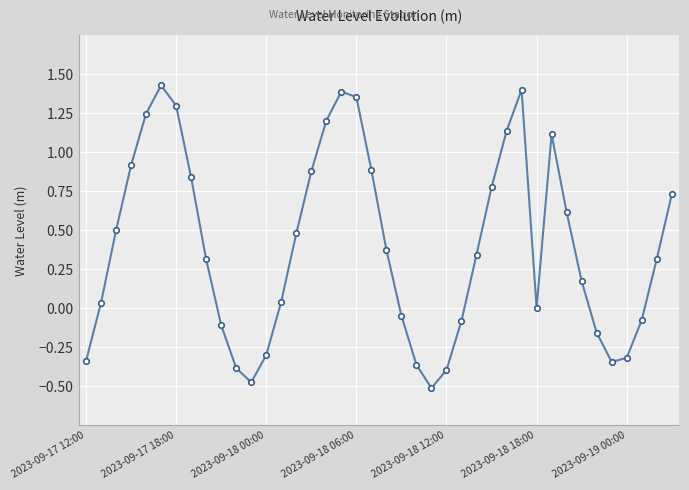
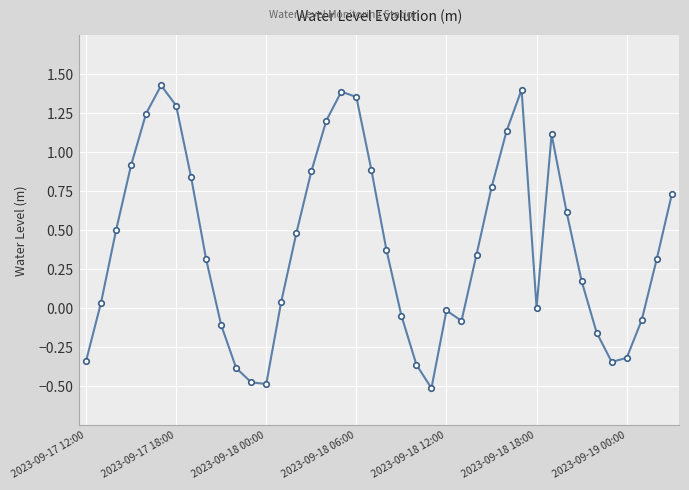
  {
    "2023-09-17 12:00": -0.34,
    "2023-09-17 18:00": 1.30,
-   "2023-09-18 00:00": -0.30,
+   "2023-09-18 00:00": -0.48,
    "2023-09-18 06:00": 1.36,
-   "2023-09-18 12:00": -0.39,
+   "2023-09-18 12:00": -0.01,
    "2023-09-18 18:00": 0.01,
    "2023-09-19 00:00": -0.32
  }
